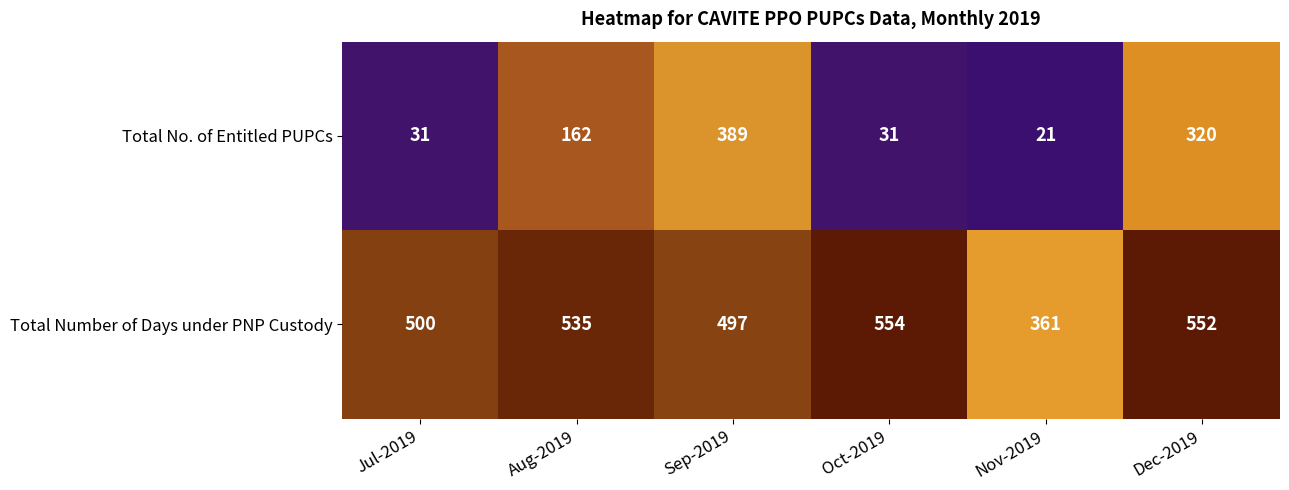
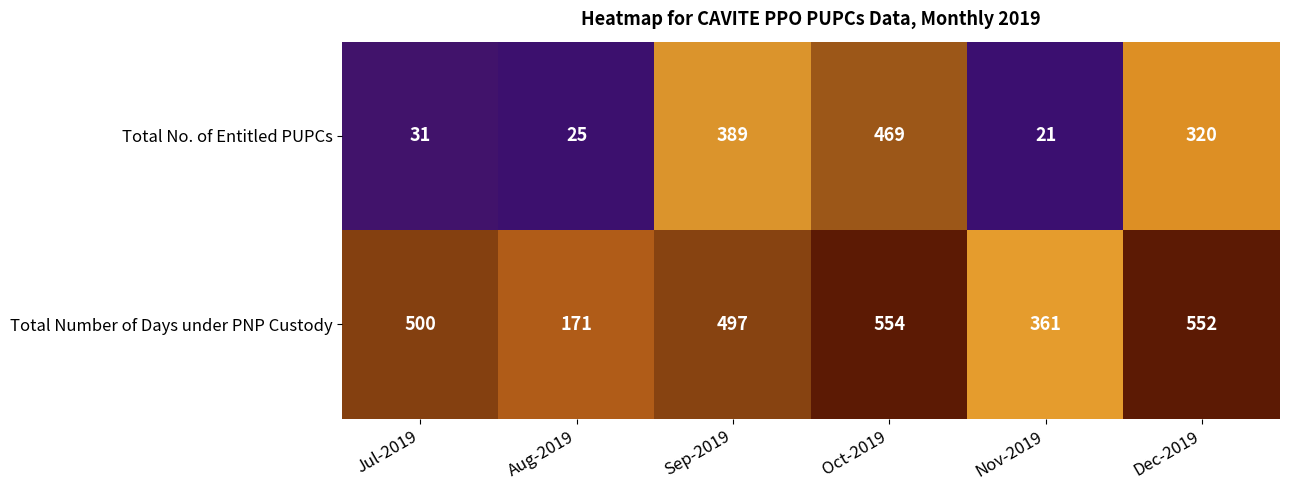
  {
    "Total No. of Entitled PUPCs": {
      "Jul-2019": 31,
-     "Aug-2019": 162,
+     "Aug-2019": 25,
      "Sep-2019": 389,
-     "Oct-2019": 31,
+     "Oct-2019": 469,
      "Nov-2019": 21,
      "Dec-2019": 320
    },
    "Total Number of Days under PNP Custody": {
      "Jul-2019": 500,
-     "Aug-2019": 535,
+     "Aug-2019": 171,
      "Sep-2019": 497,
      "Oct-2019": 554,
      "Nov-2019": 361,
      "Dec-2019": 552
    }
  }
